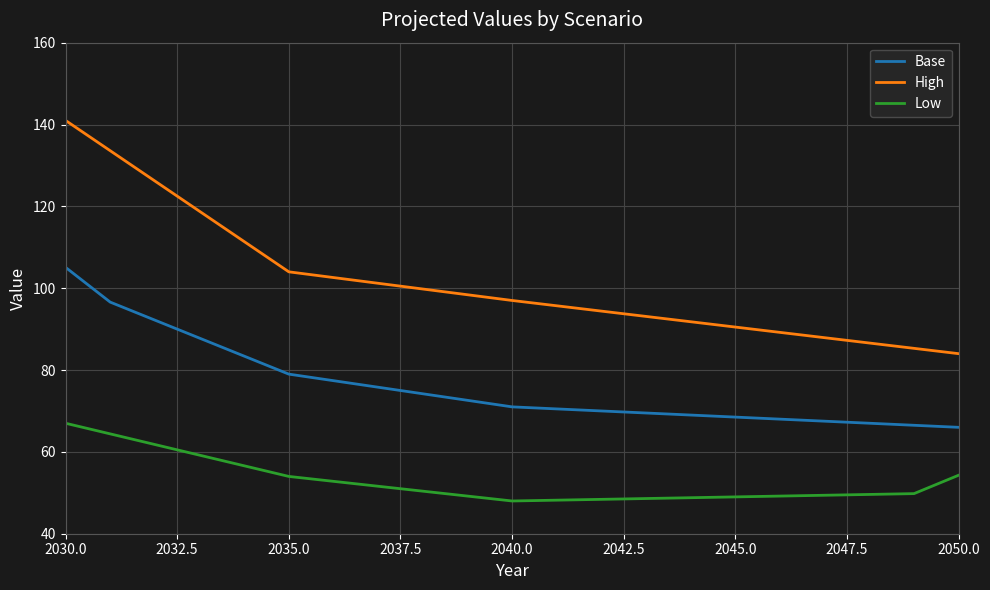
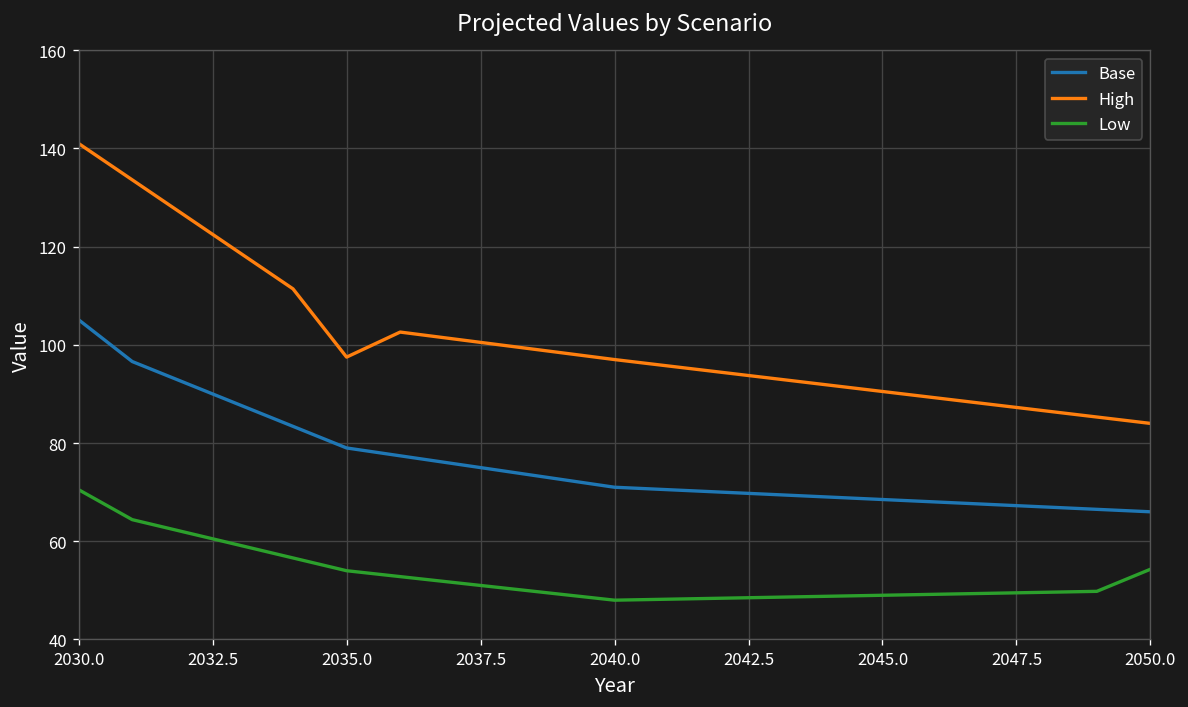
  {
    "Base": {
      "2030.0": 105,
      "2035.0": 79,
      "2040.0": 71,
      "2045.0": 69,
      "2050.0": 66
    },
    "High": {
      "2030.0": 141,
-     "2035.0": 104,
+     "2035.0": 98,
      "2040.0": 97,
      "2045.0": 91,
      "2050.0": 84
    },
    "Low": {
-     "2030.0": 67,
+     "2030.0": 71,
      "2035.0": 54,
      "2040.0": 48,
      "2045.0": 49,
      "2050.0": 54
    }
  }
